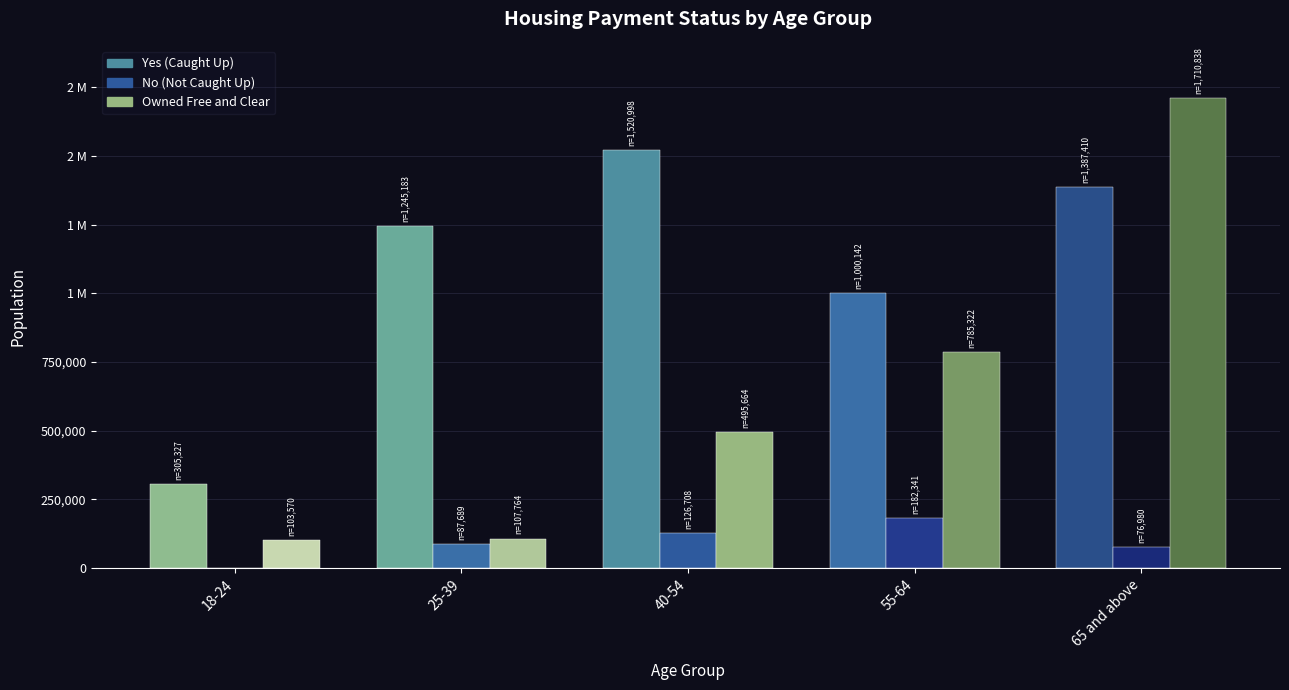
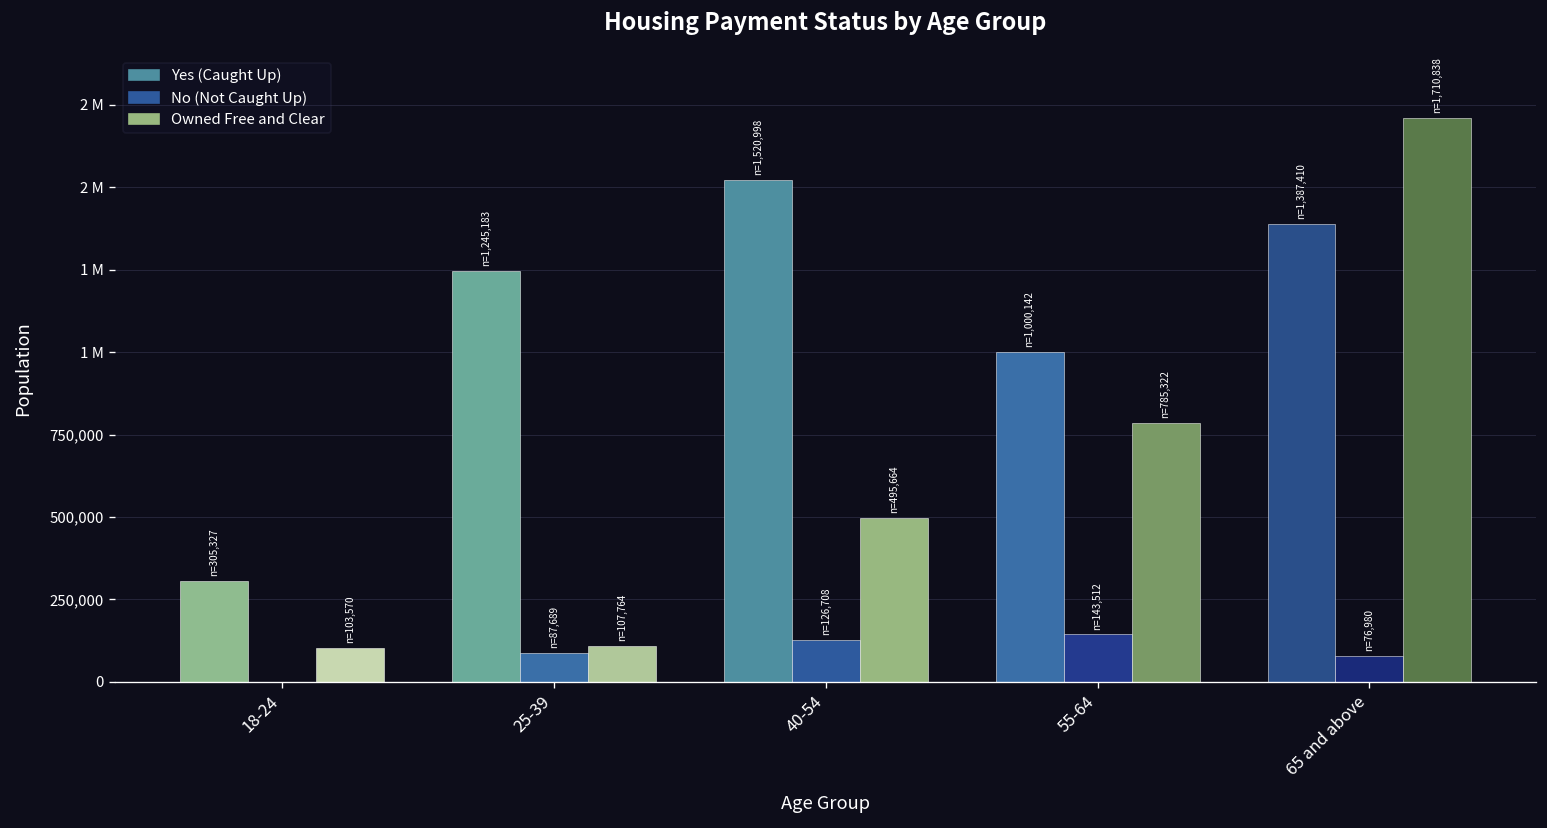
  {
    "25-39": "87,689",
    "40-54": "126,708",
-   "55-64": "182,341",
+   "55-64": "143,512",
    "65 and above": "76,980"
  }
